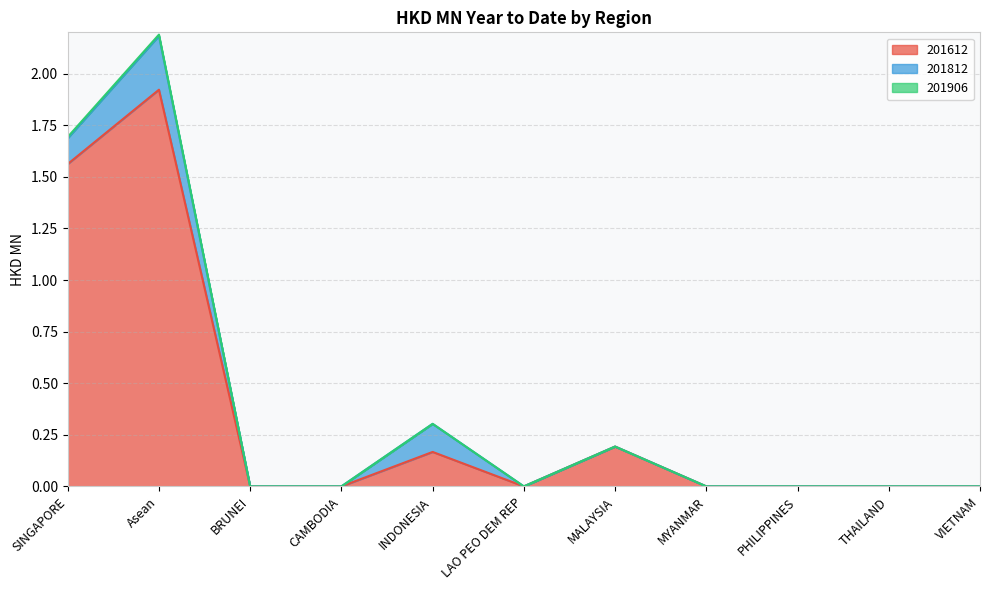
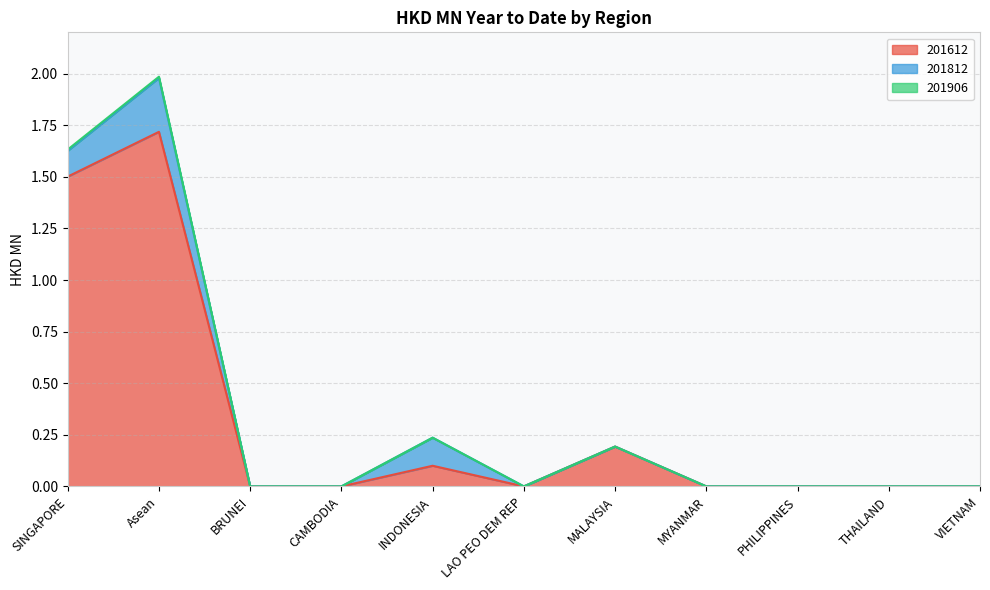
  {
    "201612": {
-     "SINGAPORE": 1.56,
-     "Asean": 1.92,
-     "INDONESIA": 0.17
+     "SINGAPORE": 1.50,
+     "Asean": 1.72,
+     "INDONESIA": 0.10
    }
  }
